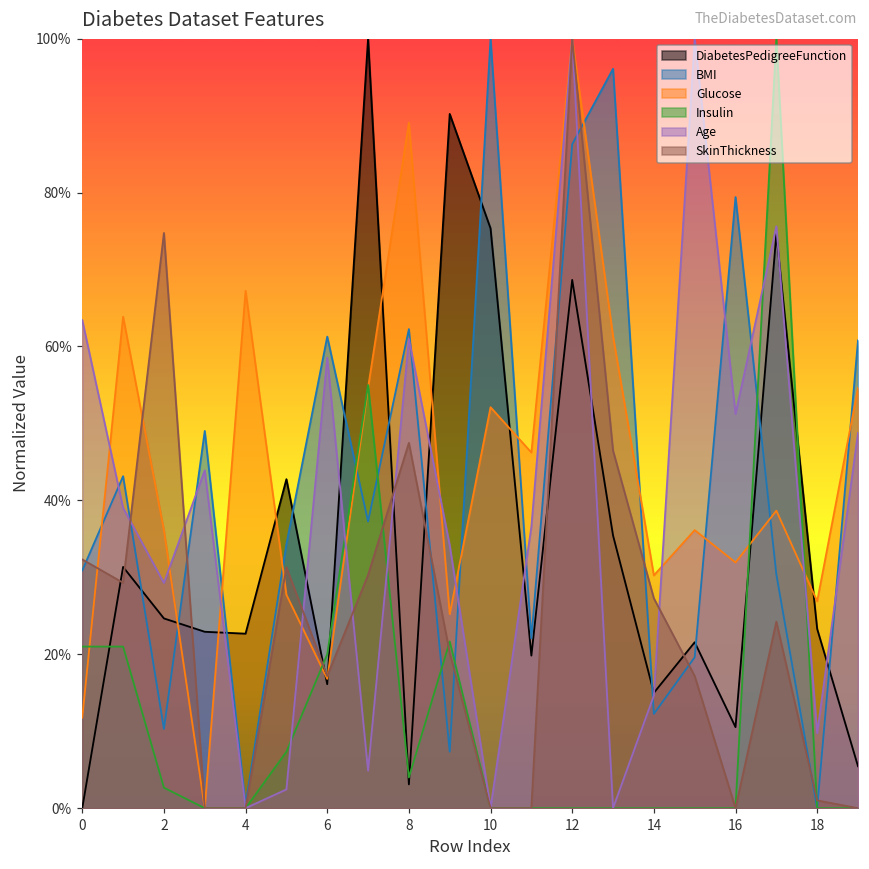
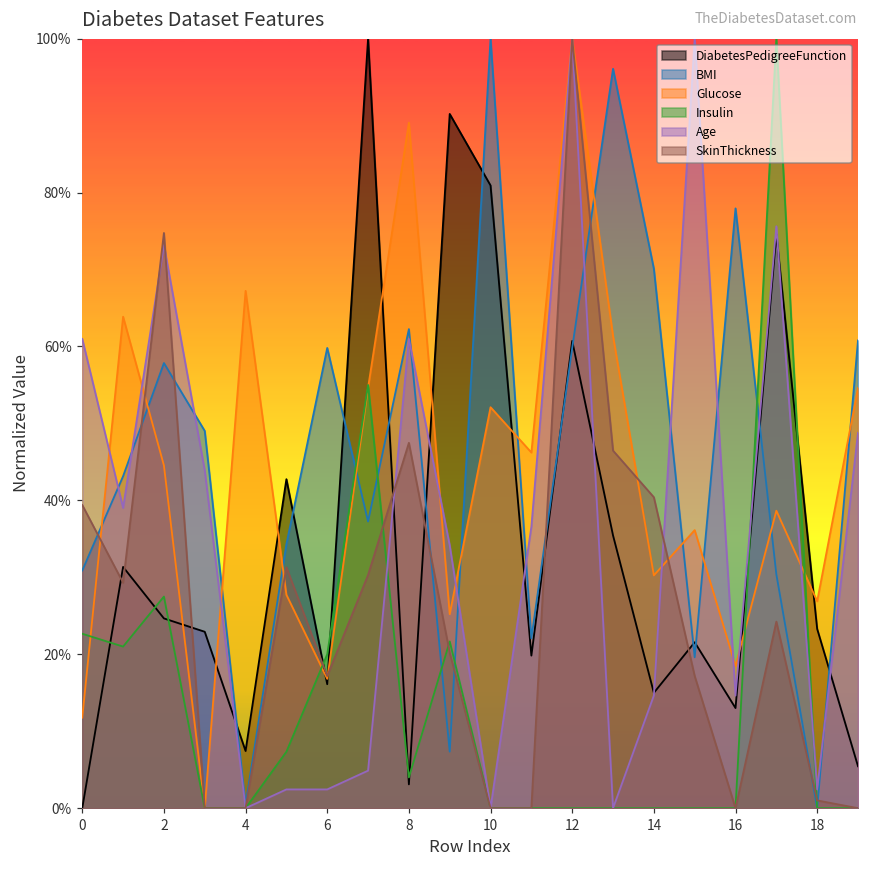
  {
    "DiabetesPedigreeFunction": {
      "0": "0%",
      "2": "25%",
-     "4": "23%",
+     "4": "7%",
      "6": "16%",
      "8": "3%",
-     "10": "75%",
-     "12": "69%",
-     "16": "11%",
+     "10": "81%",
+     "12": "61%",
+     "16": "13%",
      "18": "23%"
    },
    "BMI": {
      "0": "31%",
-     "2": "10%",
+     "2": "58%",
      "4": "0%",
-     "6": "61%",
+     "6": "60%",
      "8": "62%",
      "10": "100%",
-     "12": "86%",
-     "14": "12%",
-     "16": "79%"
+     "12": "60%",
+     "14": "70%",
+     "16": "78%"
    },
    "Glucose": {
      "0": "12%",
-     "2": "36%",
+     "2": "45%",
      "4": "67%",
      "8": "89%",
      "10": "52%",
      "14": "30%",
-     "16": "32%",
+     "16": "18%",
      "18": "27%"
    },
    "Insulin": {
-     "0": "21%",
-     "2": "3%",
+     "0": "23%",
+     "2": "28%",
      "6": "20%",
      "8": "4%",
      "12": "0%",
      "14": "0%"
    },
    "Age": {
-     "0": "63%",
-     "2": "29%",
-     "6": "59%",
+     "0": "61%",
+     "2": "73%",
+     "6": "2%",
      "8": "61%",
-     "16": "51%",
-     "18": "10%"
+     "16": "15%",
+     "18": "2%"
    },
    "SkinThickness": {
-     "0": "32%",
+     "0": "39%",
      "2": "75%",
      "8": "47%",
-     "14": "27%",
+     "14": "40%",
      "18": "1%"
    }
  }
